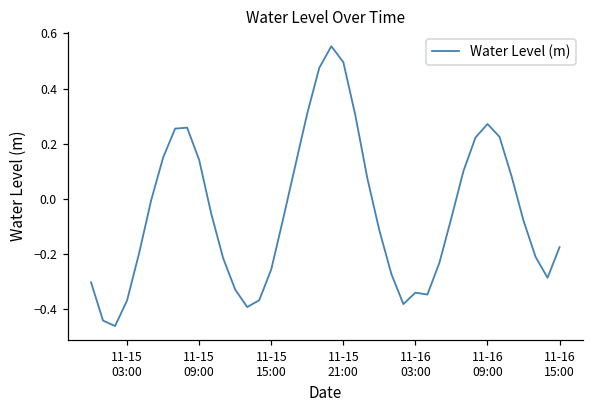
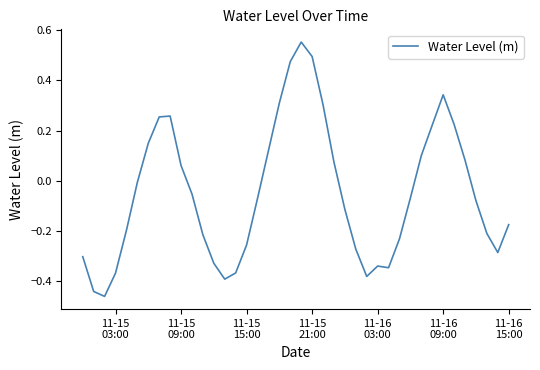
  {
    "11-15 03:00": -0.37,
-   "11-15 09:00": 0.14,
+   "11-15 09:00": 0.06,
    "11-15 15:00": -0.26,
    "11-15 21:00": 0.50,
    "11-16 03:00": -0.34,
-   "11-16 09:00": 0.27,
+   "11-16 09:00": 0.34,
    "11-16 15:00": -0.17
  }
